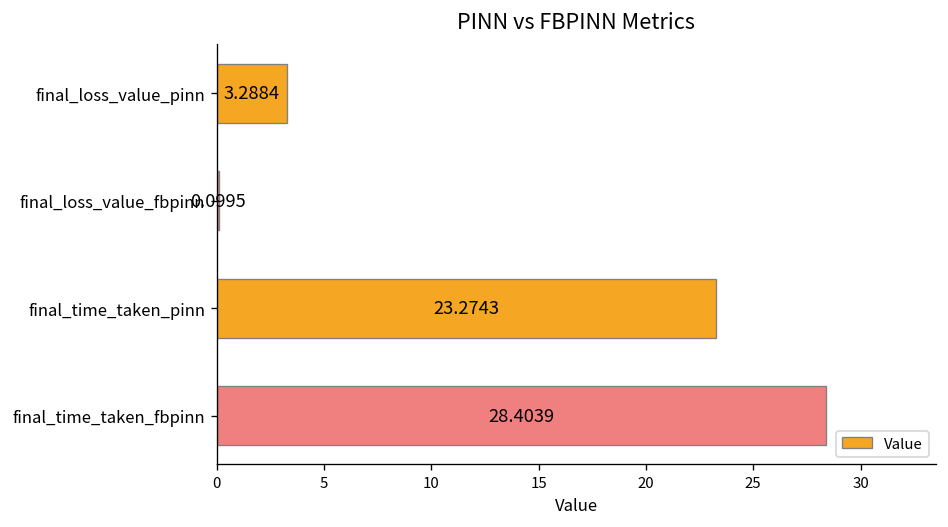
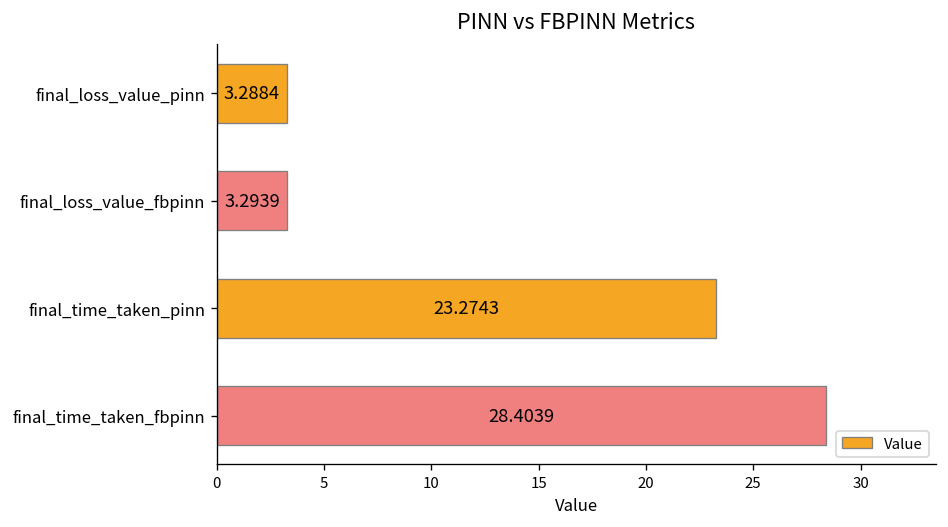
  {
    "final_loss_value_pinn": 3.2884,
-   "final_loss_value_fbpinn": 0.0995,
+   "final_loss_value_fbpinn": 3.2939,
    "final_time_taken_pinn": 23.2743,
    "final_time_taken_fbpinn": 28.4039
  }
